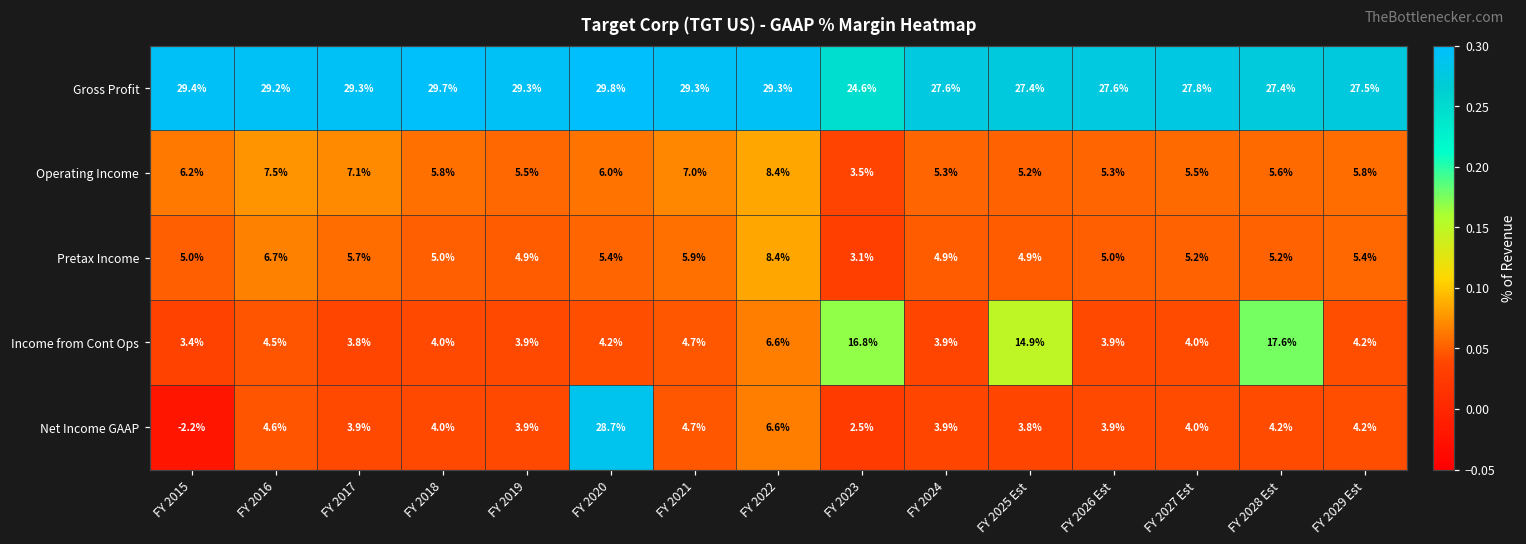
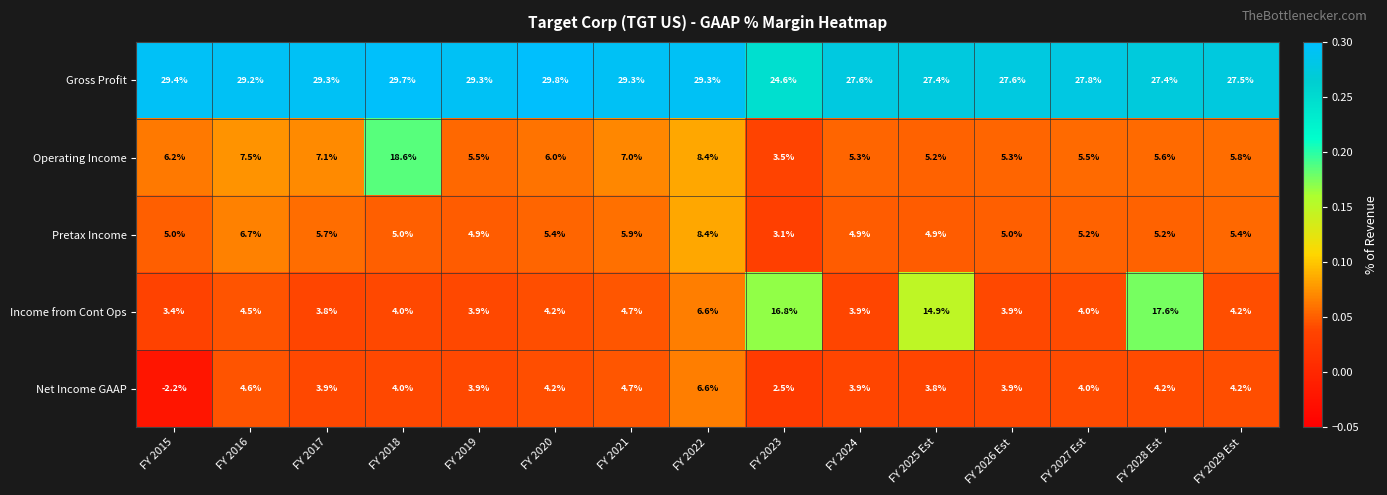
  {
    "Gross Profit": {
      "FY 2015": "29.4%",
      "FY 2016": "29.2%",
      "FY 2017": "29.3%",
      "FY 2018": "29.7%",
      "FY 2019": "29.3%",
      "FY 2020": "29.8%",
      "FY 2021": "29.3%",
      "FY 2022": "29.3%",
      "FY 2023": "24.6%",
      "FY 2024": "27.6%",
      "FY 2025 Est": "27.4%",
      "FY 2026 Est": "27.6%",
      "FY 2027 Est": "27.8%",
      "FY 2028 Est": "27.4%",
      "FY 2029 Est": "27.5%"
    },
    "Operating Income": {
      "FY 2015": "6.2%",
      "FY 2016": "7.5%",
      "FY 2017": "7.1%",
-     "FY 2018": "5.8%",
+     "FY 2018": "18.6%",
      "FY 2019": "5.5%",
      "FY 2020": "6.0%",
      "FY 2021": "7.0%",
      "FY 2022": "8.4%",
      "FY 2023": "3.5%",
      "FY 2024": "5.3%",
      "FY 2025 Est": "5.2%",
      "FY 2026 Est": "5.3%",
      "FY 2027 Est": "5.5%",
      "FY 2028 Est": "5.6%",
      "FY 2029 Est": "5.8%"
    },
    "Pretax Income": {
      "FY 2015": "5.0%",
      "FY 2016": "6.7%",
      "FY 2017": "5.7%",
      "FY 2018": "5.0%",
      "FY 2019": "4.9%",
      "FY 2020": "5.4%",
      "FY 2021": "5.9%",
      "FY 2022": "8.4%",
      "FY 2023": "3.1%",
      "FY 2024": "4.9%",
      "FY 2025 Est": "4.9%",
      "FY 2026 Est": "5.0%",
      "FY 2027 Est": "5.2%",
      "FY 2028 Est": "5.2%",
      "FY 2029 Est": "5.4%"
    },
    "Income from Cont Ops": {
      "FY 2015": "3.4%",
      "FY 2016": "4.5%",
      "FY 2017": "3.8%",
      "FY 2018": "4.0%",
      "FY 2019": "3.9%",
      "FY 2020": "4.2%",
      "FY 2021": "4.7%",
      "FY 2022": "6.6%",
      "FY 2023": "16.8%",
      "FY 2024": "3.9%",
      "FY 2025 Est": "14.9%",
      "FY 2026 Est": "3.9%",
      "FY 2027 Est": "4.0%",
      "FY 2028 Est": "17.6%",
      "FY 2029 Est": "4.2%"
    },
    "Net Income GAAP": {
      "FY 2015": "-2.2%",
      "FY 2016": "4.6%",
      "FY 2017": "3.9%",
      "FY 2018": "4.0%",
      "FY 2019": "3.9%",
-     "FY 2020": "28.7%",
+     "FY 2020": "4.2%",
      "FY 2021": "4.7%",
      "FY 2022": "6.6%",
      "FY 2023": "2.5%",
      "FY 2024": "3.9%",
      "FY 2025 Est": "3.8%",
      "FY 2026 Est": "3.9%",
      "FY 2027 Est": "4.0%",
      "FY 2028 Est": "4.2%",
      "FY 2029 Est": "4.2%"
    }
  }
